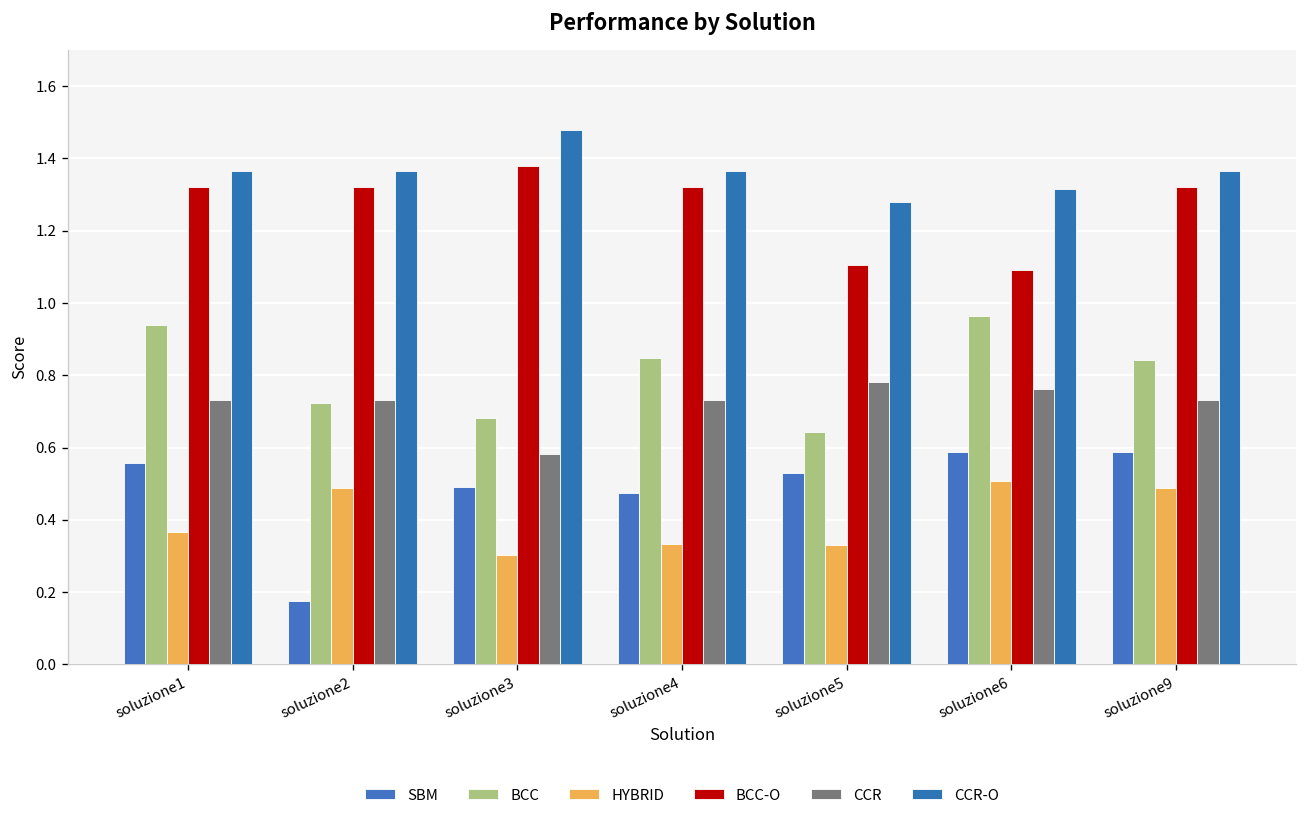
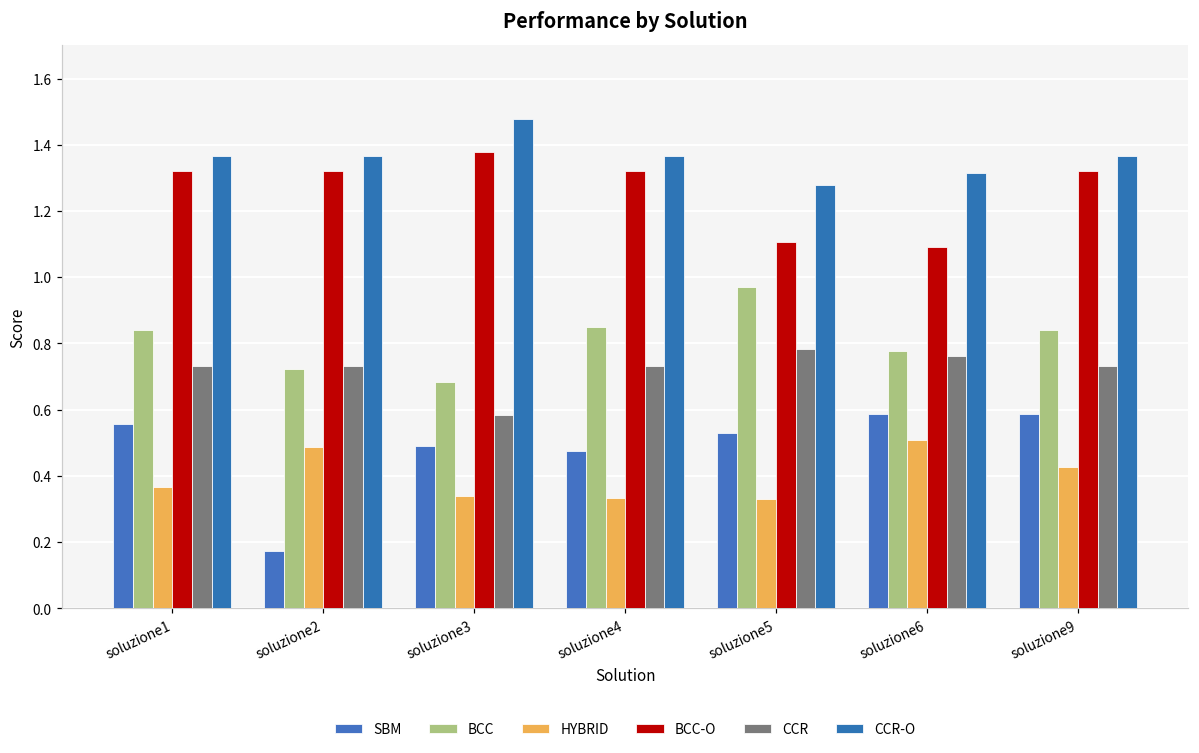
  {
    "BCC": {
-     "soluzione1": 0.94,
+     "soluzione1": 0.84,
      "soluzione2": 0.72,
      "soluzione3": 0.68,
      "soluzione4": 0.85,
-     "soluzione5": 0.64,
-     "soluzione6": 0.96,
+     "soluzione5": 0.97,
+     "soluzione6": 0.78,
      "soluzione9": 0.84
    },
    "HYBRID": {
      "soluzione1": 0.37,
      "soluzione2": 0.49,
-     "soluzione3": 0.30,
+     "soluzione3": 0.34,
      "soluzione4": 0.33,
      "soluzione5": 0.33,
      "soluzione6": 0.51,
-     "soluzione9": 0.49
+     "soluzione9": 0.43
    },
    "BCC-O": {
      "soluzione1": 1.32,
      "soluzione2": 1.32,
      "soluzione3": 1.38,
      "soluzione4": 1.32,
      "soluzione5": 1.11,
      "soluzione6": 1.09,
      "soluzione9": 1.32
    },
    "CCR": {
      "soluzione1": 0.73,
      "soluzione2": 0.73,
      "soluzione3": 0.58,
      "soluzione4": 0.73,
      "soluzione5": 0.78,
      "soluzione6": 0.76,
      "soluzione9": 0.73
    }
  }
